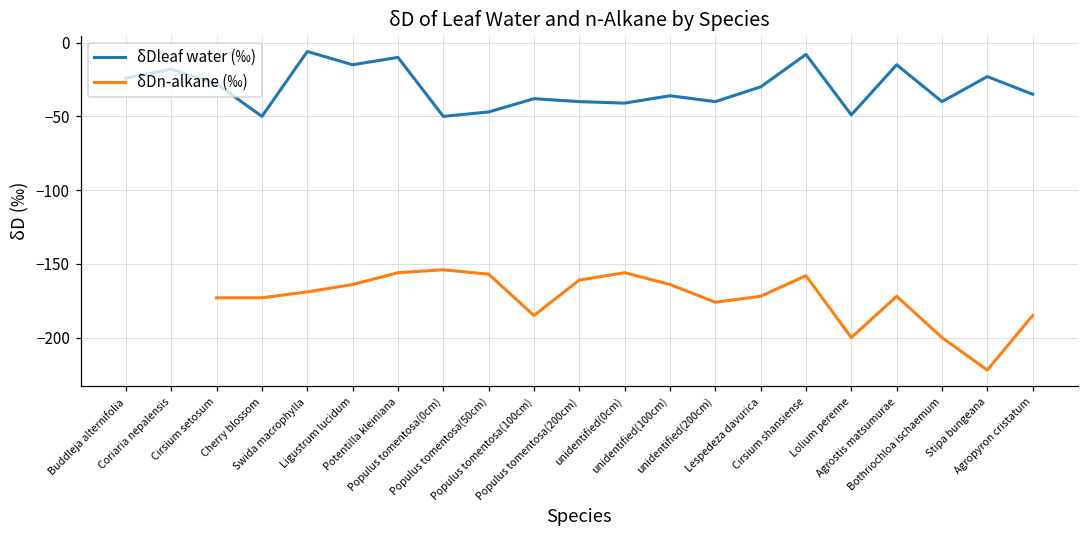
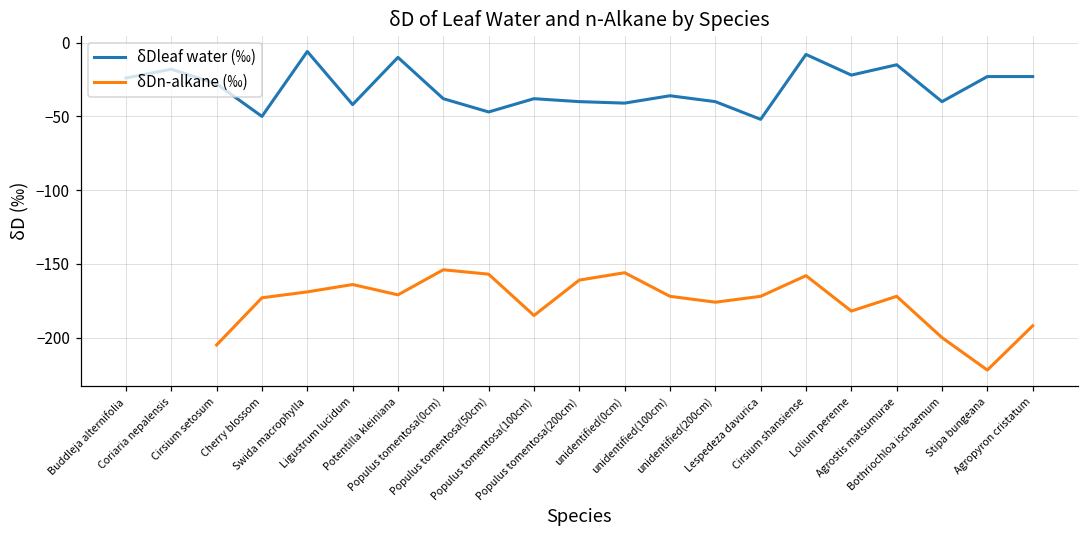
  {
    "δDleaf water (‰)": {
      "Cherry blossom": -50,
      "Swida macrophylla": -6,
-     "Ligustrum lucidum": -15,
+     "Ligustrum lucidum": -42,
      "Potentilla kleiniana": -10,
-     "Populus tomentosa(0cm)": -50,
+     "Populus tomentosa(0cm)": -38,
      "Populus tomentosa(50cm)": -47,
      "Populus tomentosa(100cm)": -38,
      "Populus tomentosa(200cm)": -40,
      "unidentified(0cm)": -41,
      "unidentified(100cm)": -36,
      "unidentified(200cm)": -40,
-     "Lespedeza davurica": -30,
+     "Lespedeza davurica": -52,
      "Cirsium shansiense": -8,
-     "Lolium perenne": -49,
+     "Lolium perenne": -22,
      "Agrostis matsumurae": -15,
      "Bothriochloa ischaemum": -40,
      "Stipa bungeana": -23,
-     "Agropyron cristatum": -35
+     "Agropyron cristatum": -23
    },
    "δDn-alkane (‰)": {
      "Buddleja alternifolia": -159,
-     "Cirsium setosum": -173,
+     "Cirsium setosum": -205,
      "Cherry blossom": -173,
      "Swida macrophylla": -169,
      "Ligustrum lucidum": -164,
-     "Potentilla kleiniana": -156,
+     "Potentilla kleiniana": -171,
      "Populus tomentosa(0cm)": -154,
      "Populus tomentosa(50cm)": -157,
      "Populus tomentosa(100cm)": -185,
      "Populus tomentosa(200cm)": -161,
      "unidentified(0cm)": -156,
-     "unidentified(100cm)": -164,
+     "unidentified(100cm)": -172,
      "unidentified(200cm)": -176,
      "Lespedeza davurica": -172,
      "Cirsium shansiense": -158,
-     "Lolium perenne": -200,
+     "Lolium perenne": -182,
      "Agrostis matsumurae": -172,
      "Bothriochloa ischaemum": -200,
      "Stipa bungeana": -222,
-     "Agropyron cristatum": -185
+     "Agropyron cristatum": -192
    }
  }
